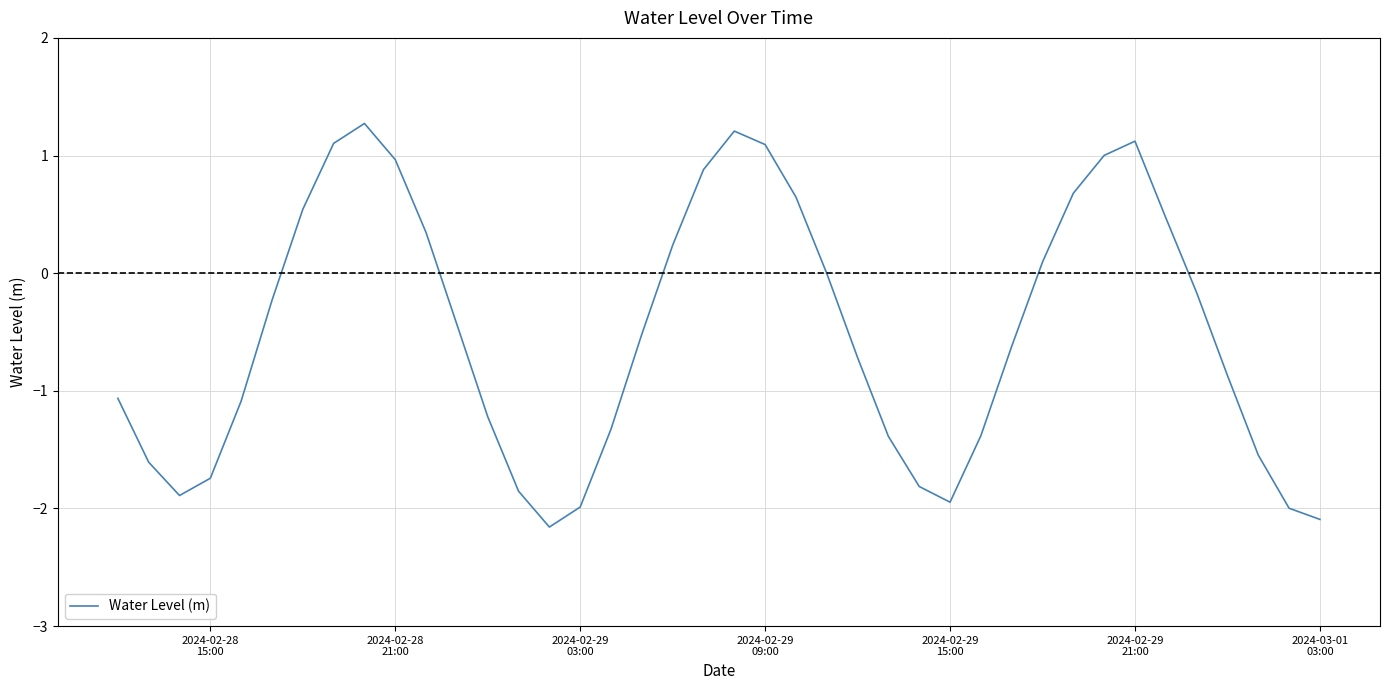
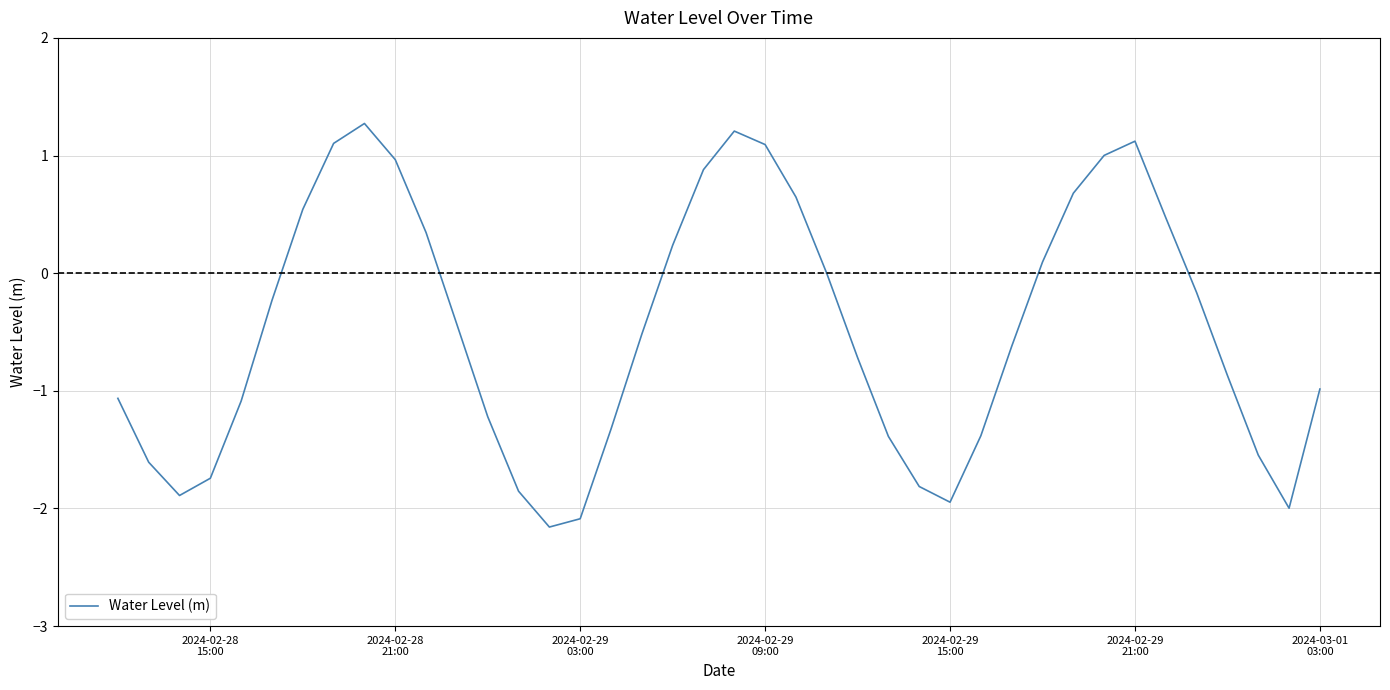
  {
    "2024-02-28 15:00": -1.74,
    "2024-02-28 21:00": 0.97,
-   "2024-02-29 03:00": -1.99,
+   "2024-02-29 03:00": -2.09,
    "2024-02-29 09:00": 1.09,
    "2024-02-29 15:00": -1.95,
    "2024-02-29 21:00": 1.12,
-   "2024-03-01 03:00": -2.09
+   "2024-03-01 03:00": -0.98
  }
